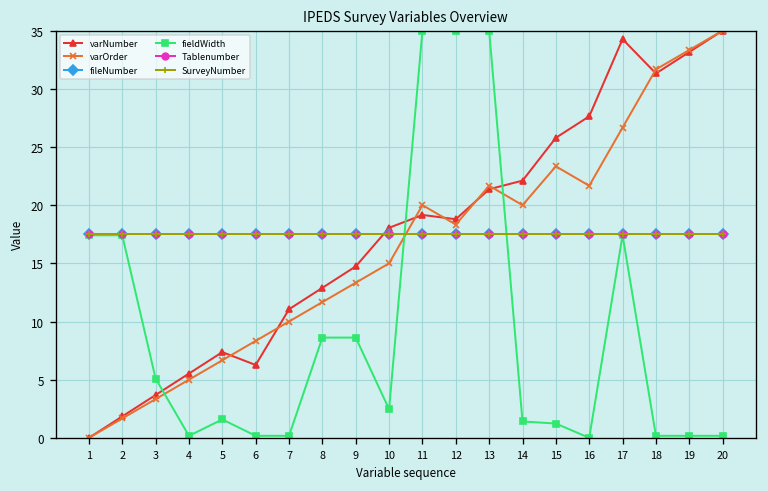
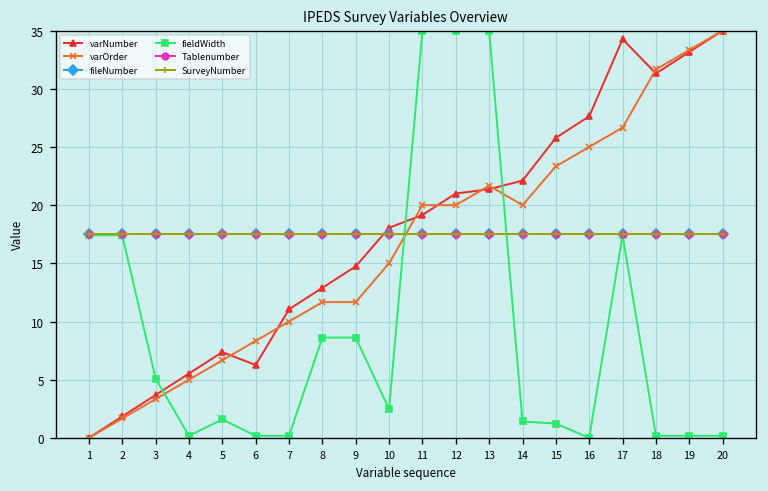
  {
    "varNumber": {
      "3": 4,
      "4": 6,
      "5": 7,
      "6": 6,
      "7": 11,
      "8": 13,
      "9": 15,
      "10": 18,
      "11": 19,
-     "12": 19,
+     "12": 21,
      "13": 21,
      "14": 22,
      "15": 26,
      "16": 28,
      "17": 34,
      "18": 31
    },
    "varOrder": {
      "3": 3,
      "4": 5,
      "5": 7,
      "6": 8,
      "7": 10,
      "8": 12,
-     "9": 13,
+     "9": 12,
      "10": 15,
      "11": 20,
-     "12": 18,
+     "12": 20,
      "13": 22,
      "14": 20,
      "15": 23,
-     "16": 22,
+     "16": 25,
      "17": 27,
      "18": 32
    },
    "SurveyNumber": {
      "3": 18,
      "4": 18,
      "5": 18,
      "6": 18,
      "7": 18,
      "8": 18,
      "9": 18,
      "10": 18,
      "11": 18,
      "12": 18,
      "13": 18,
      "14": 18,
      "15": 18,
      "16": 18,
      "18": 18,
      "19": 18,
      "20": 18
    },
    "fieldWidth": {
      "3": 5,
      "4": 0,
      "5": 2,
      "6": 0,
      "7": 0,
      "8": 9,
      "9": 9,
      "10": 2,
      "11": 35,
      "12": 35,
      "13": 35,
      "14": 1,
      "15": 1,
      "16": 0,
      "18": 0,
      "19": 0,
      "20": 0
    }
  }
